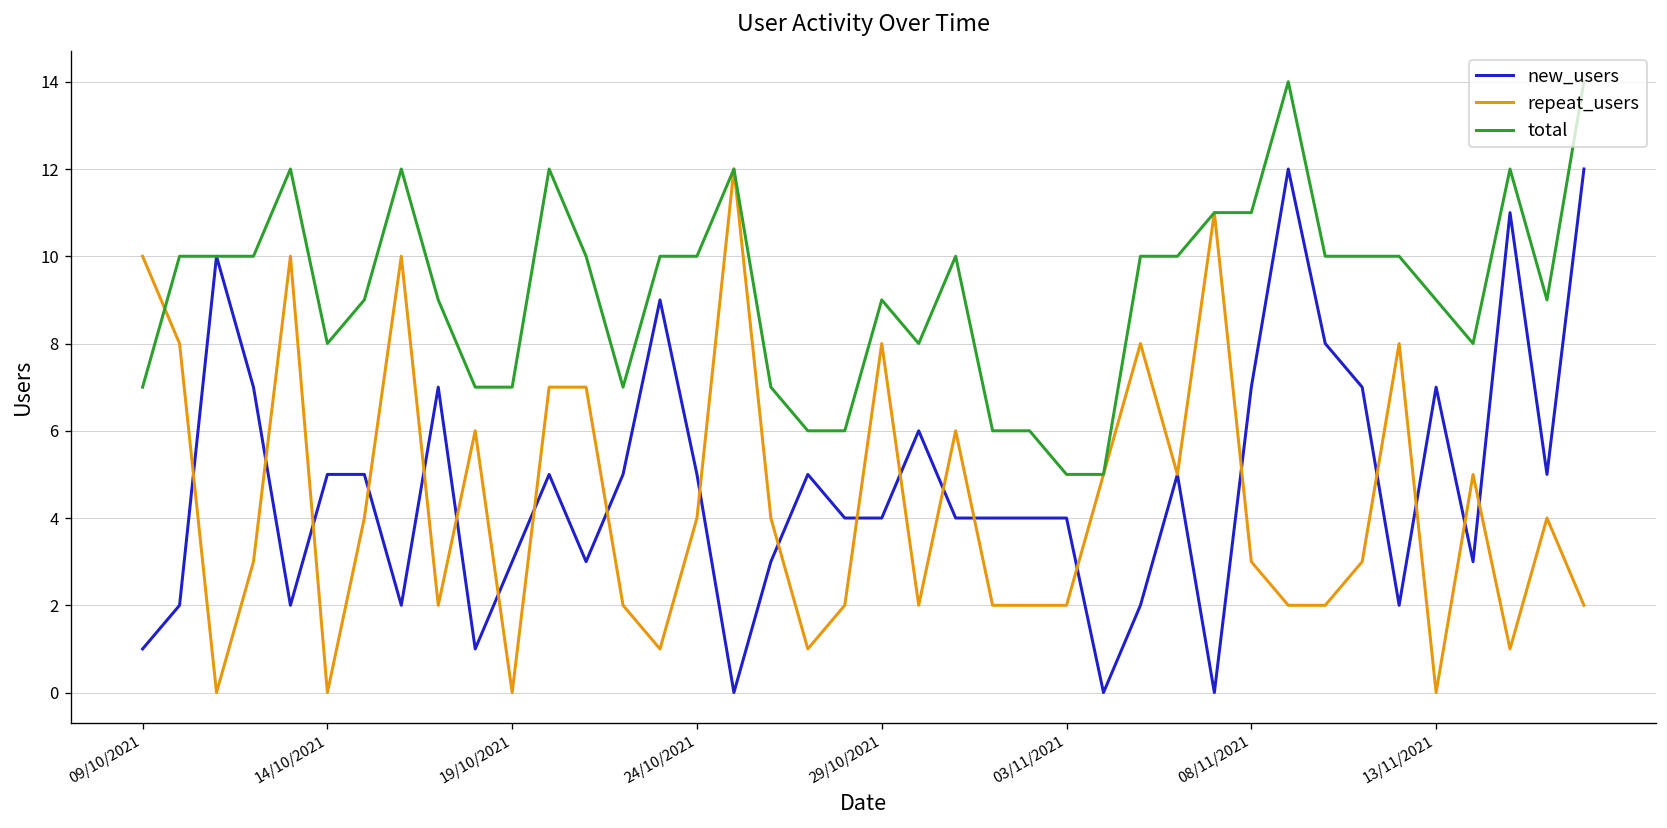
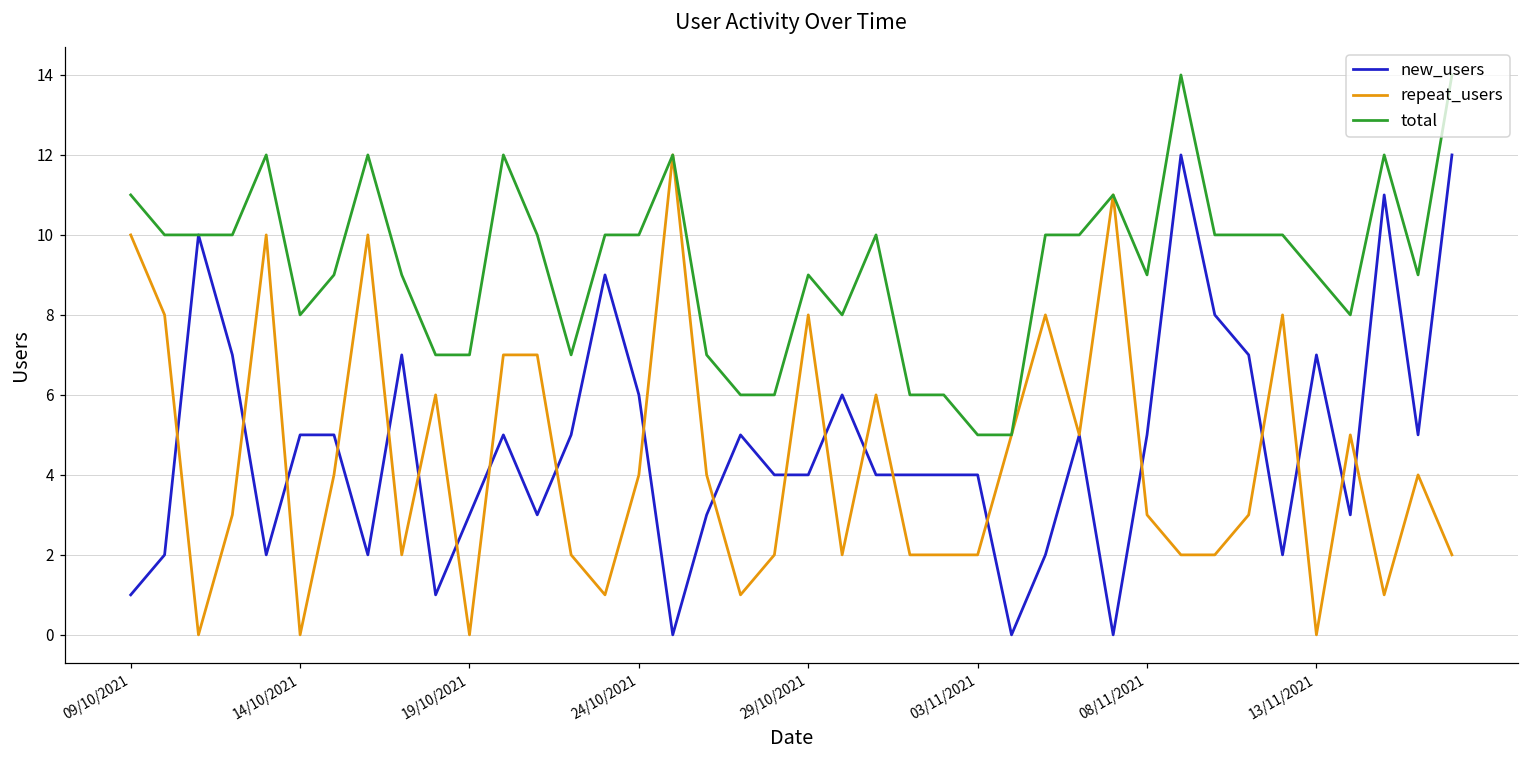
  {
    "new_users": {
      "09/10/2021": 1,
      "14/10/2021": 5,
      "19/10/2021": 3,
-     "24/10/2021": 5,
+     "24/10/2021": 6,
      "29/10/2021": 4,
      "03/11/2021": 4,
-     "08/11/2021": 7,
+     "08/11/2021": 5,
      "13/11/2021": 7
    },
    "repeat_users": {
      "09/10/2021": 10,
      "14/10/2021": 0,
      "19/10/2021": 0,
      "24/10/2021": 4,
      "29/10/2021": 8,
      "03/11/2021": 2,
      "08/11/2021": 3,
      "13/11/2021": 0
    },
    "total": {
-     "09/10/2021": 7,
+     "09/10/2021": 11,
      "14/10/2021": 8,
      "19/10/2021": 7,
      "24/10/2021": 10,
      "29/10/2021": 9,
      "03/11/2021": 5,
-     "08/11/2021": 11,
+     "08/11/2021": 9,
      "13/11/2021": 9
    }
  }
